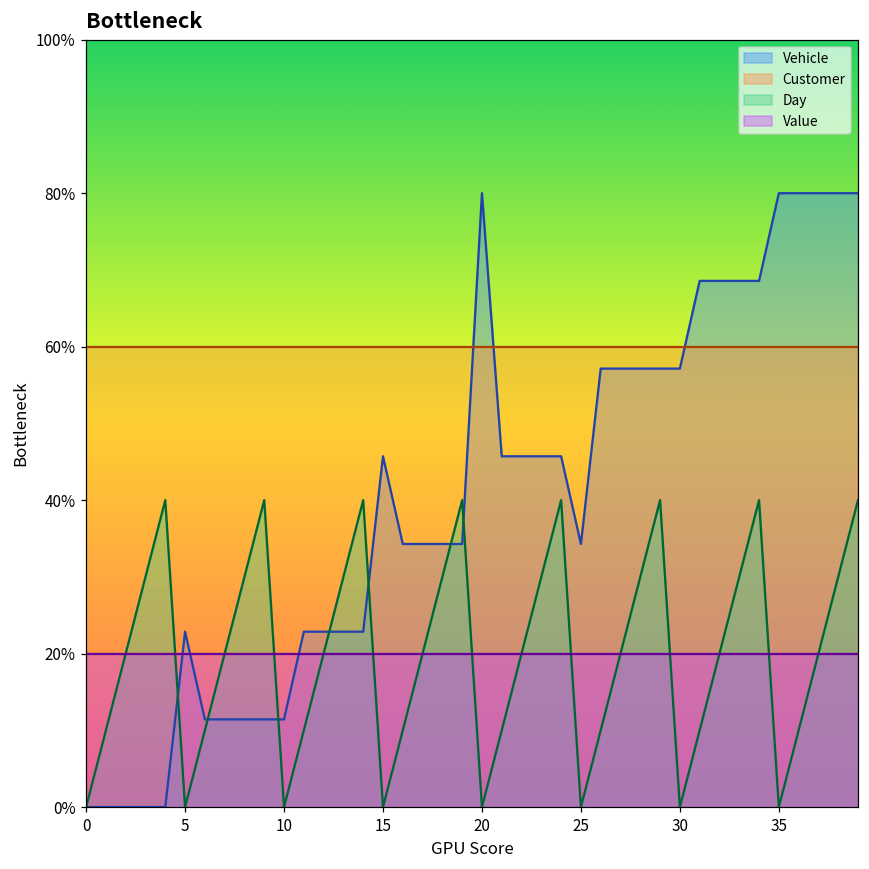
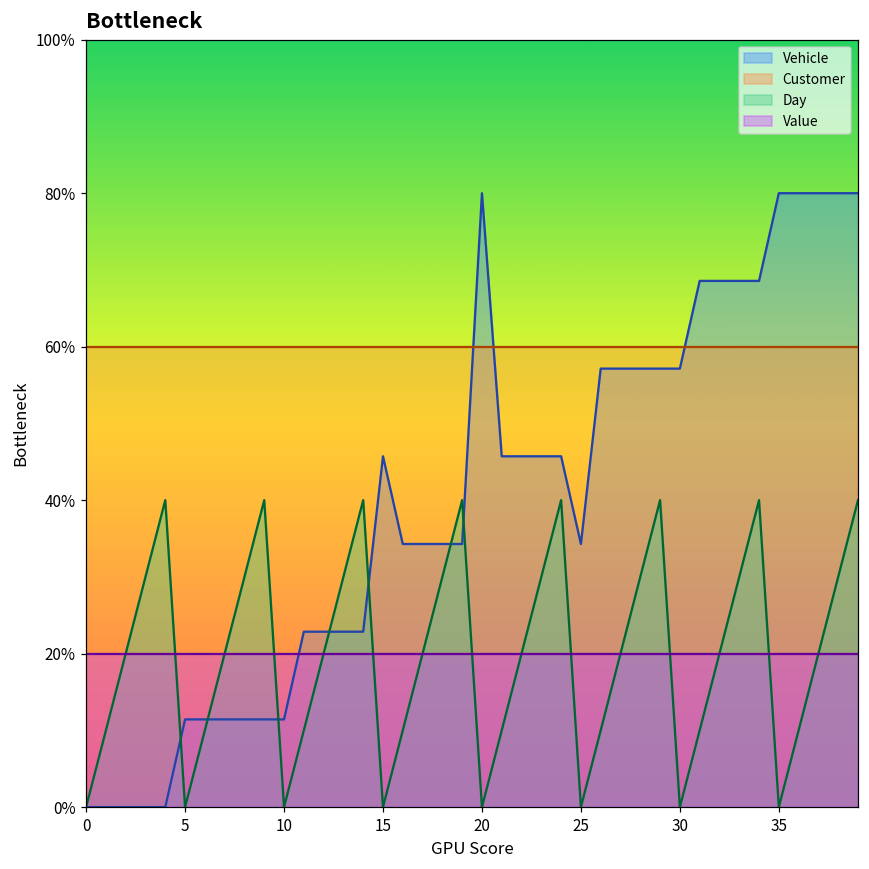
  {
    "Vehicle": {
-     "5": "23%",
+     "5": "11%",
      "10": "11%",
      "15": "46%",
      "20": "80%",
      "25": "34%",
      "30": "57%",
      "35": "80%"
    },
    "Customer": {
      "0": "60%",
      "5": "60%",
      "10": "60%",
      "15": "60%",
      "20": "60%",
      "25": "60%",
      "30": "60%",
      "35": "60%"
    },
    "Day": {
      "5": "0%",
      "10": "0%",
      "15": "0%",
      "20": "0%",
      "25": "0%",
      "30": "0%",
      "35": "0%"
    },
    "Value": {
      "0": "20%",
      "5": "20%",
      "10": "20%",
      "15": "20%",
      "20": "20%",
      "25": "20%",
      "30": "20%",
      "35": "20%"
    }
  }
